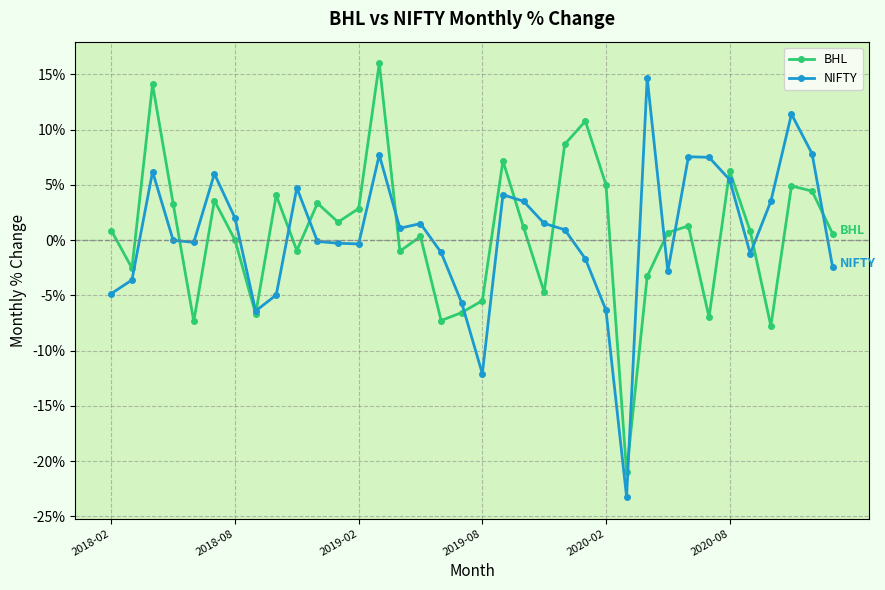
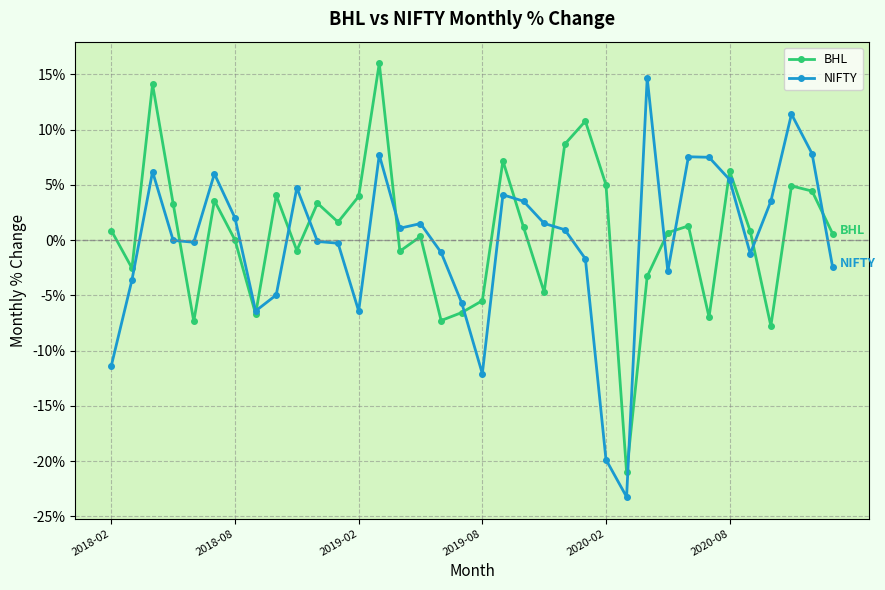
  {
    "BHL": {
      "2018-02": "0.9%",
      "2018-08": "0.0%",
-     "2019-02": "2.8%",
+     "2019-02": "3.9%",
      "2019-08": "-5.5%",
      "2020-02": "5.0%",
      "2020-08": "6.2%"
    },
    "NIFTY": {
-     "2018-02": "-4.9%",
+     "2018-02": "-11.4%",
      "2018-08": "2.0%",
-     "2019-02": "-0.4%",
+     "2019-02": "-6.4%",
      "2019-08": "-12.1%",
-     "2020-02": "-6.4%",
+     "2020-02": "-19.9%",
      "2020-08": "5.5%"
    }
  }
